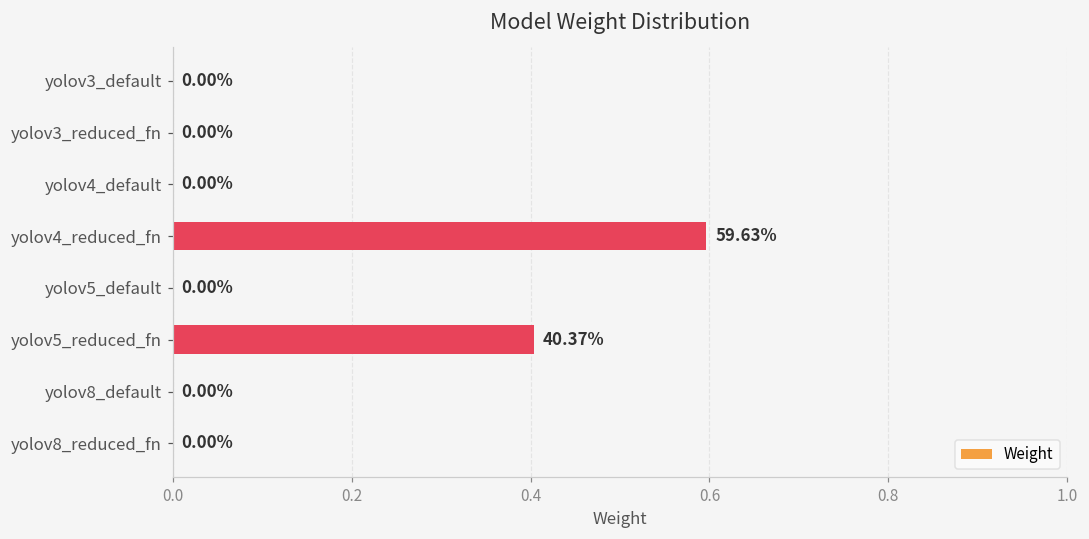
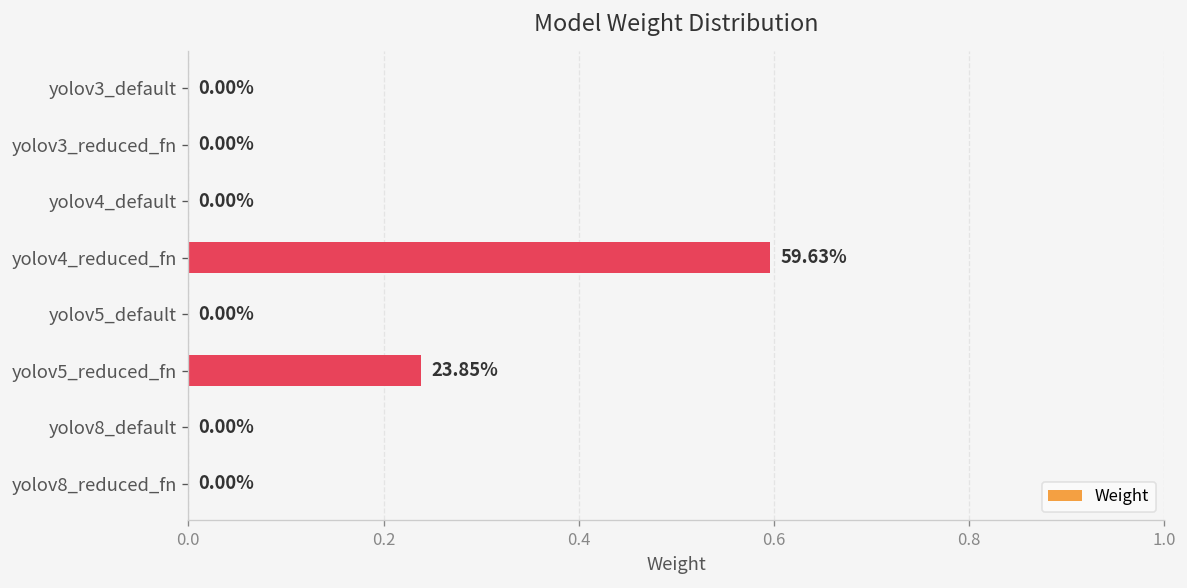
  {
    "yolov3_default": "0.00%",
    "yolov3_reduced_fn": "0.00%",
    "yolov4_default": "0.00%",
    "yolov4_reduced_fn": "59.63%",
    "yolov5_default": "0.00%",
-   "yolov5_reduced_fn": "40.37%",
+   "yolov5_reduced_fn": "23.85%",
    "yolov8_default": "0.00%",
    "yolov8_reduced_fn": "0.00%"
  }
